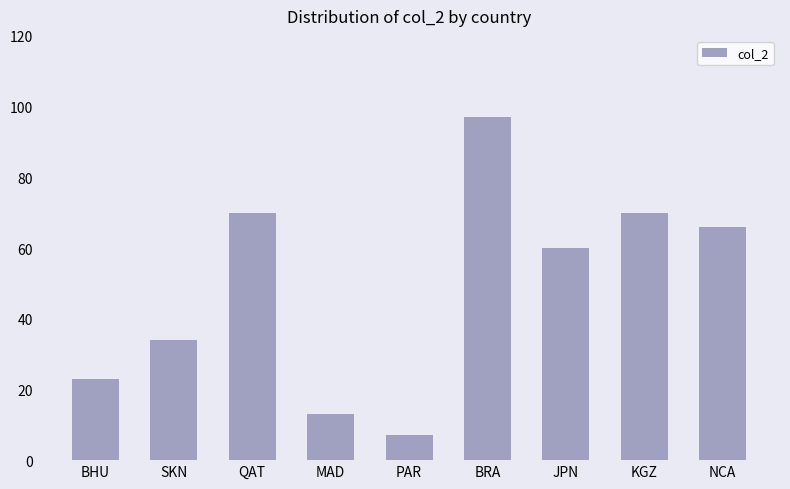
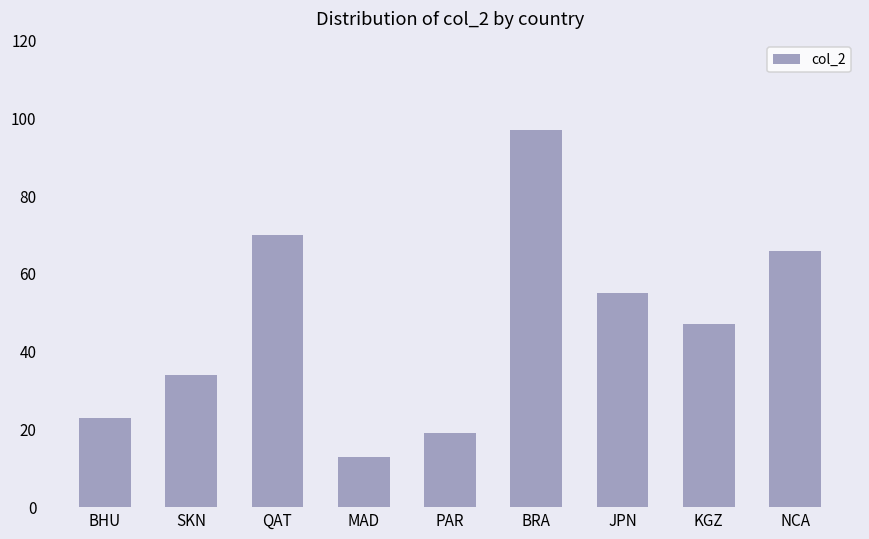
  {
    "BHU": 23,
    "SKN": 34,
    "QAT": 70,
    "MAD": 13,
-   "PAR": 7,
+   "PAR": 19,
    "BRA": 97,
-   "JPN": 60,
-   "KGZ": 70,
+   "JPN": 55,
+   "KGZ": 47,
    "NCA": 66
  }
